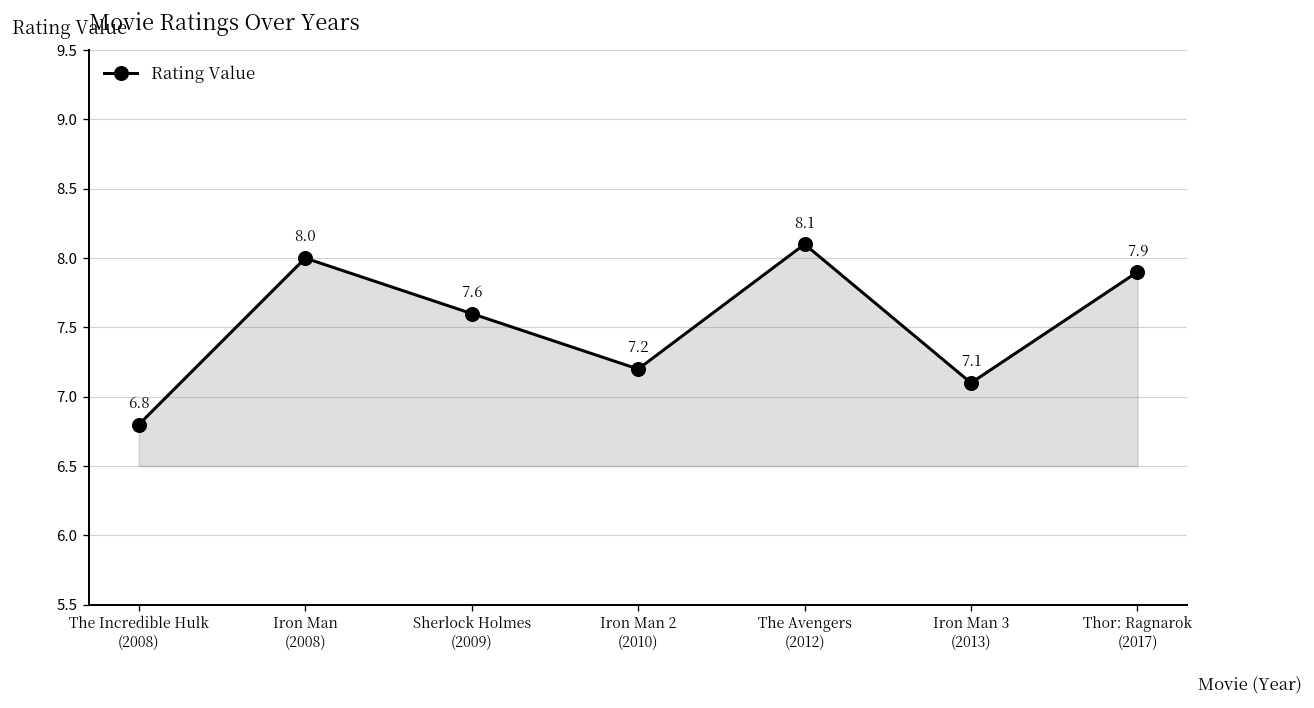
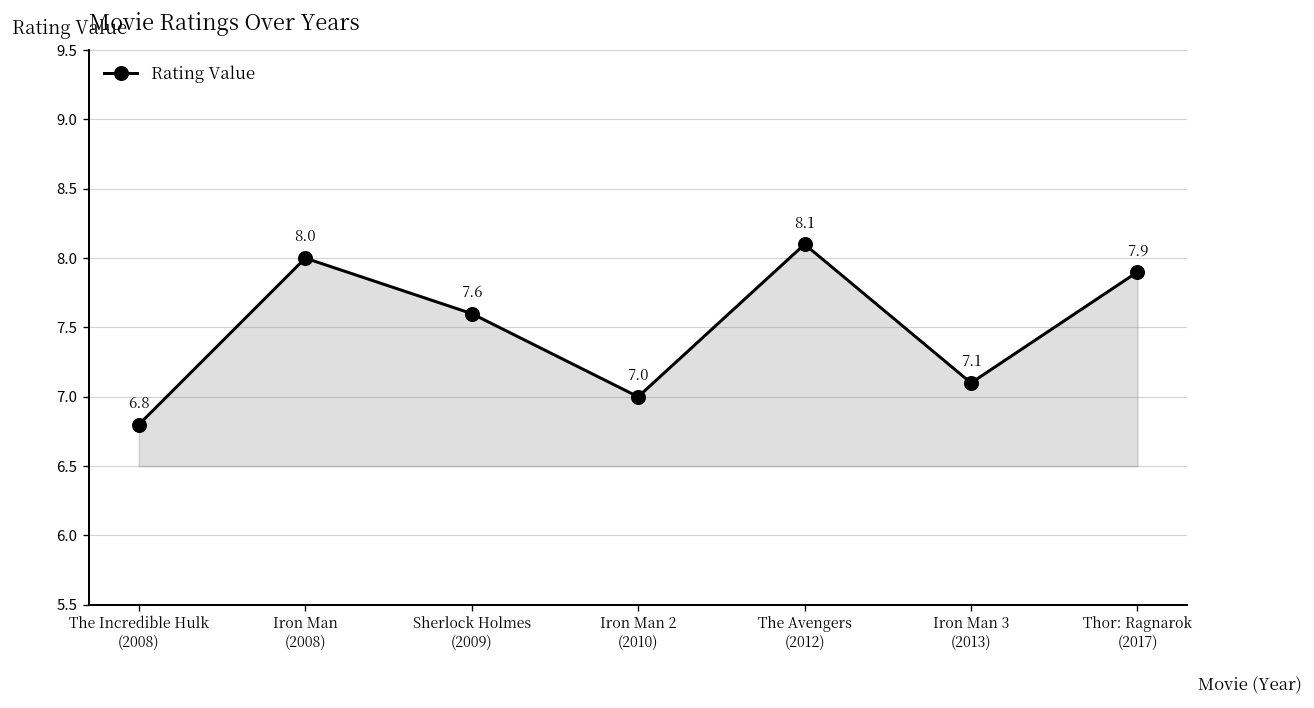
  {
    "The Incredible Hulk (2008)": 6.8,
    "Iron Man (2008)": 8.0,
    "Sherlock Holmes (2009)": 7.6,
-   "Iron Man 2 (2010)": 7.2,
+   "Iron Man 2 (2010)": 7.0,
    "The Avengers (2012)": 8.1,
    "Iron Man 3 (2013)": 7.1,
    "Thor: Ragnarok (2017)": 7.9
  }
